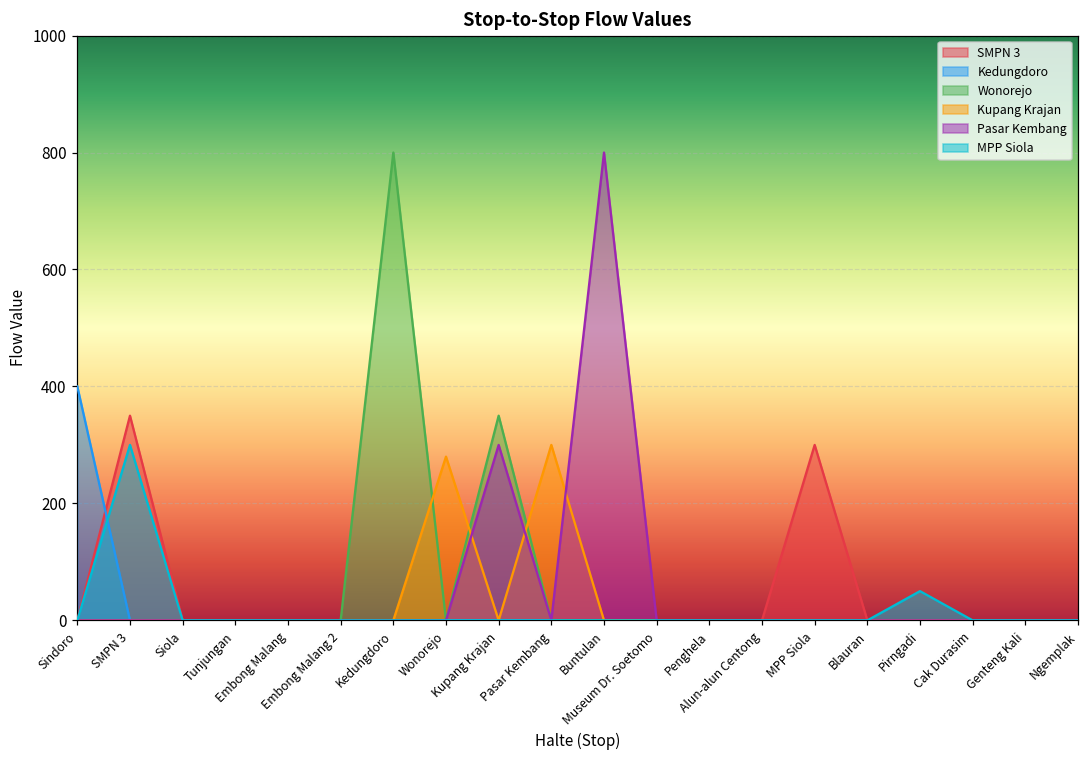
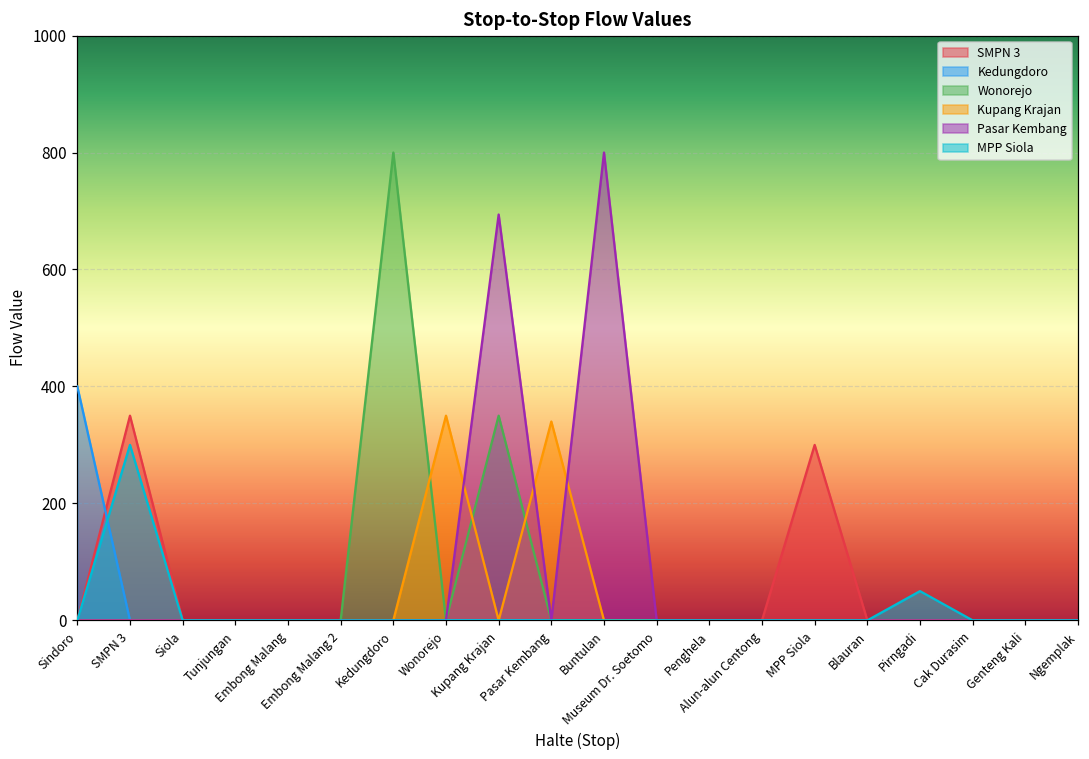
  {
    "SMPN 3": {
      "SMPN 3": 350,
      "MPP Siola": 300
    },
    "Wonorejo": {
      "Kedungdoro": 800,
      "Kupang Krajan": 350
    },
    "Kupang Krajan": {
-     "Wonorejo": 280,
-     "Pasar Kembang": 300
+     "Wonorejo": 350,
+     "Pasar Kembang": 340
    },
    "Pasar Kembang": {
-     "Kupang Krajan": 300,
+     "Kupang Krajan": 690,
      "Buntulan": 800
    }
  }
